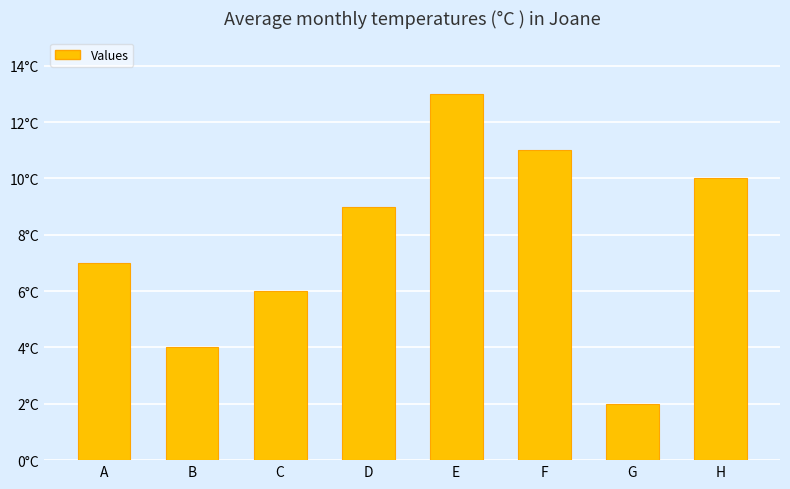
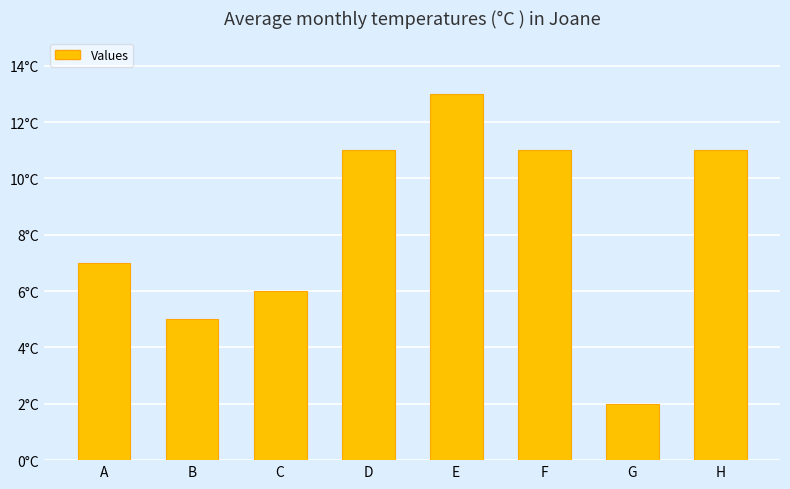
  {
    "A": "7°C",
-   "B": "4°C",
+   "B": "5°C",
    "C": "6°C",
-   "D": "9°C",
+   "D": "11°C",
    "E": "13°C",
    "F": "11°C",
    "G": "2°C",
-   "H": "10°C"
+   "H": "11°C"
  }
